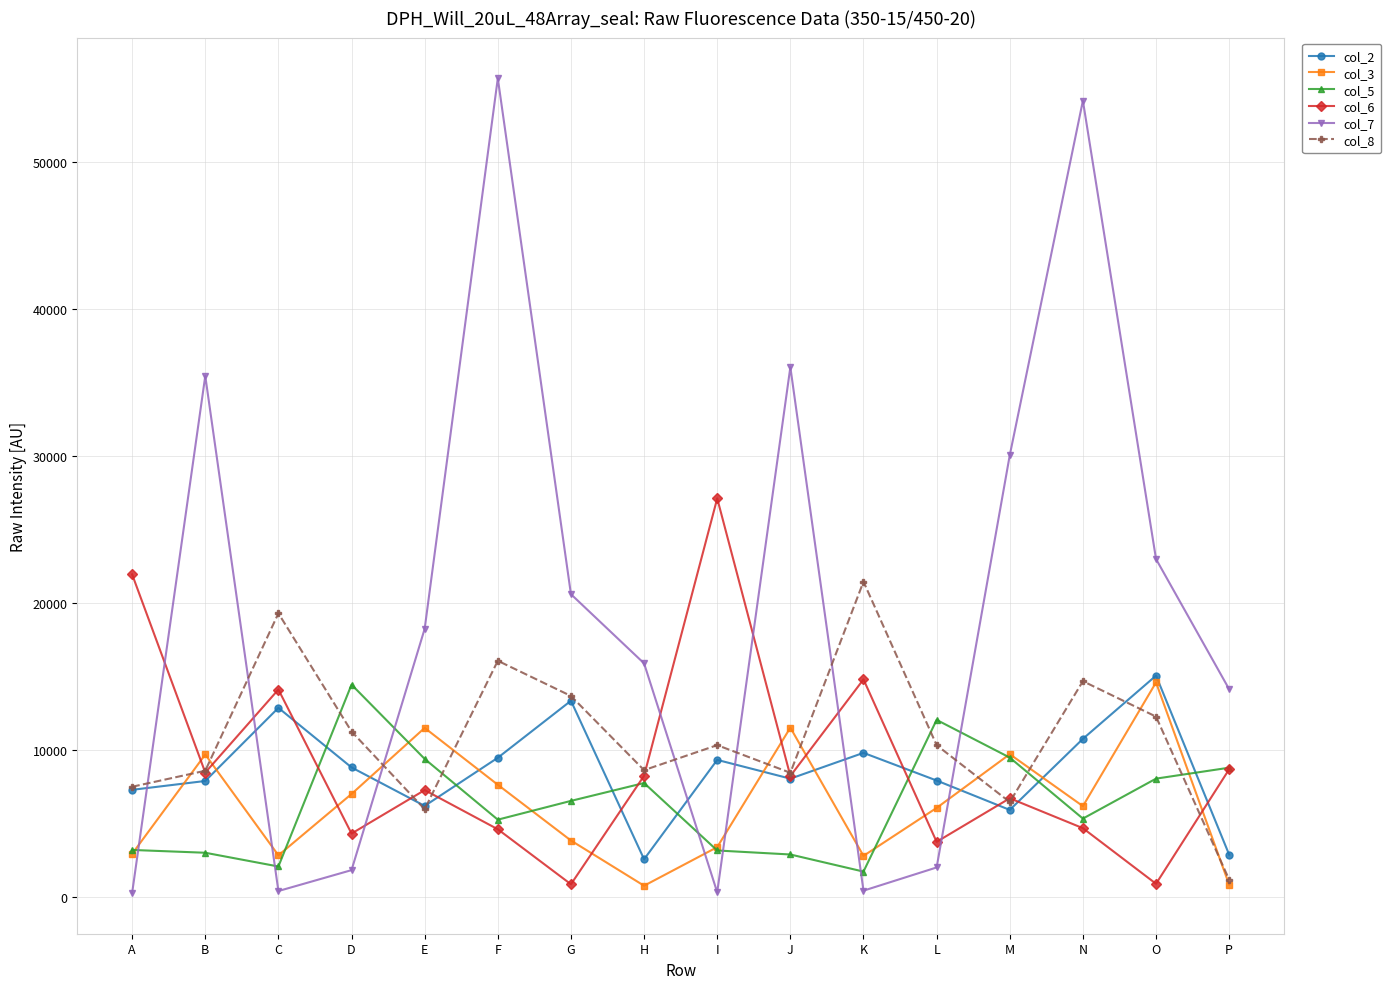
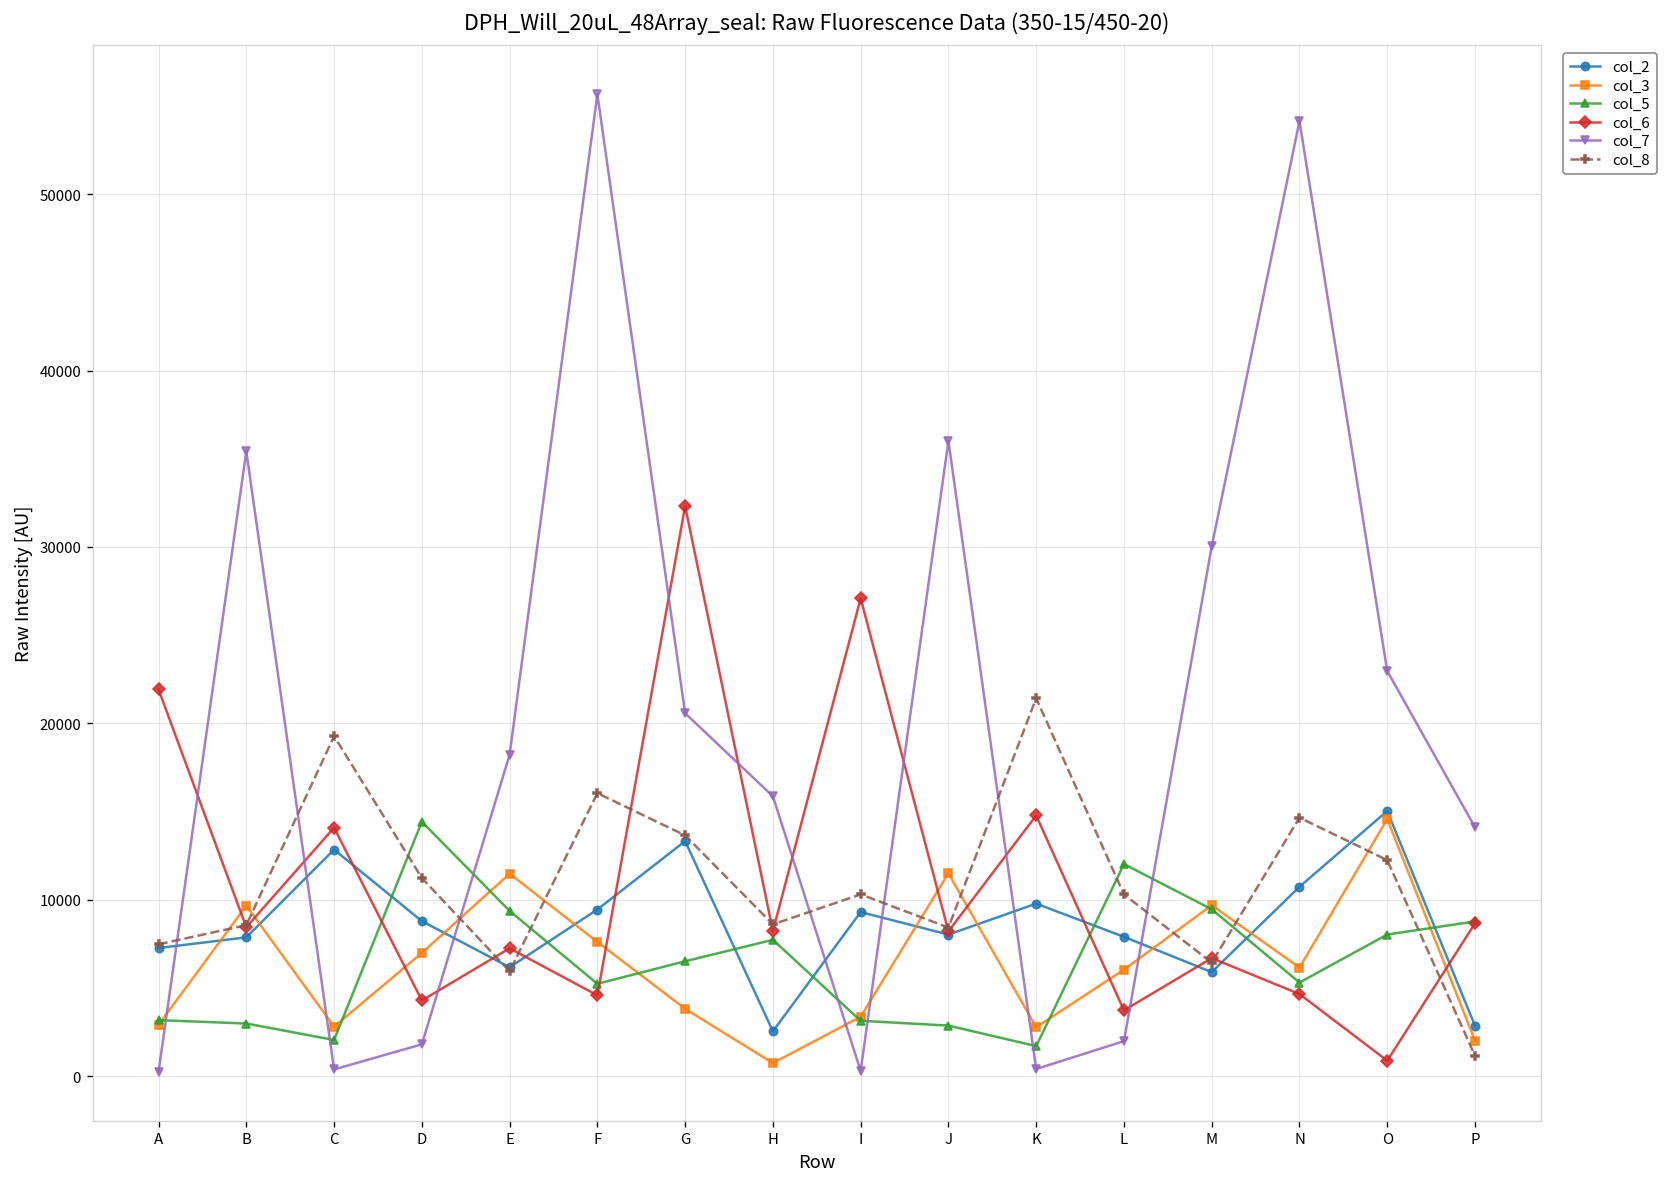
  {
    "col_2": {
      "A": 7300,
      "B": 7900,
      "C": 12800,
      "D": 8800,
      "E": 6200,
      "F": 9400,
      "G": 13300,
      "H": 2500,
      "I": 9300,
      "J": 8000,
      "K": 9800,
      "L": 7900,
      "M": 5900,
      "N": 10700,
      "O": 15000,
      "P": 2800
    },
    "col_3": {
      "A": 2900,
      "B": 9700,
      "C": 2800,
      "D": 7000,
      "E": 11500,
      "F": 7600,
      "G": 3800,
      "H": 700,
      "I": 3400,
      "J": 11500,
      "K": 2800,
      "L": 6000,
      "M": 9700,
      "N": 6100,
      "O": 14600,
-     "P": 800
+     "P": 2000
    },
    "col_5": {
      "A": 3200,
      "B": 3000,
      "C": 2000,
      "D": 14400,
      "E": 9400,
      "F": 5200,
      "G": 6500,
      "H": 7700,
      "I": 3100,
      "J": 2900,
      "K": 1700,
      "L": 12000,
      "M": 9500,
      "N": 5300,
      "O": 8000
    },
    "col_6": {
      "A": 21900,
      "C": 14100,
      "D": 4300,
      "E": 7200,
      "F": 4600,
-     "G": 800,
+     "G": 32300,
      "H": 8200,
      "I": 27100,
      "J": 8200,
      "K": 14800,
      "L": 3700,
      "M": 6700,
      "N": 4700,
      "O": 900
    },
    "col_7": {
      "A": 200,
      "B": 35400,
      "C": 400,
      "D": 1800,
      "E": 18200,
      "F": 55700,
      "G": 20600,
      "H": 15900,
      "I": 300,
      "J": 36000,
      "K": 400,
      "L": 2000,
      "M": 30000,
      "N": 54200,
      "O": 23000,
      "P": 14100
    },
    "col_8": {
      "A": 7500,
      "C": 19300,
      "D": 11200,
      "E": 5900,
      "F": 16000,
      "G": 13600,
      "H": 8600,
      "I": 10300,
      "J": 8400,
      "K": 21400,
      "L": 10300,
      "M": 6400,
      "N": 14700,
      "O": 12200,
      "P": 1100
    }
  }
